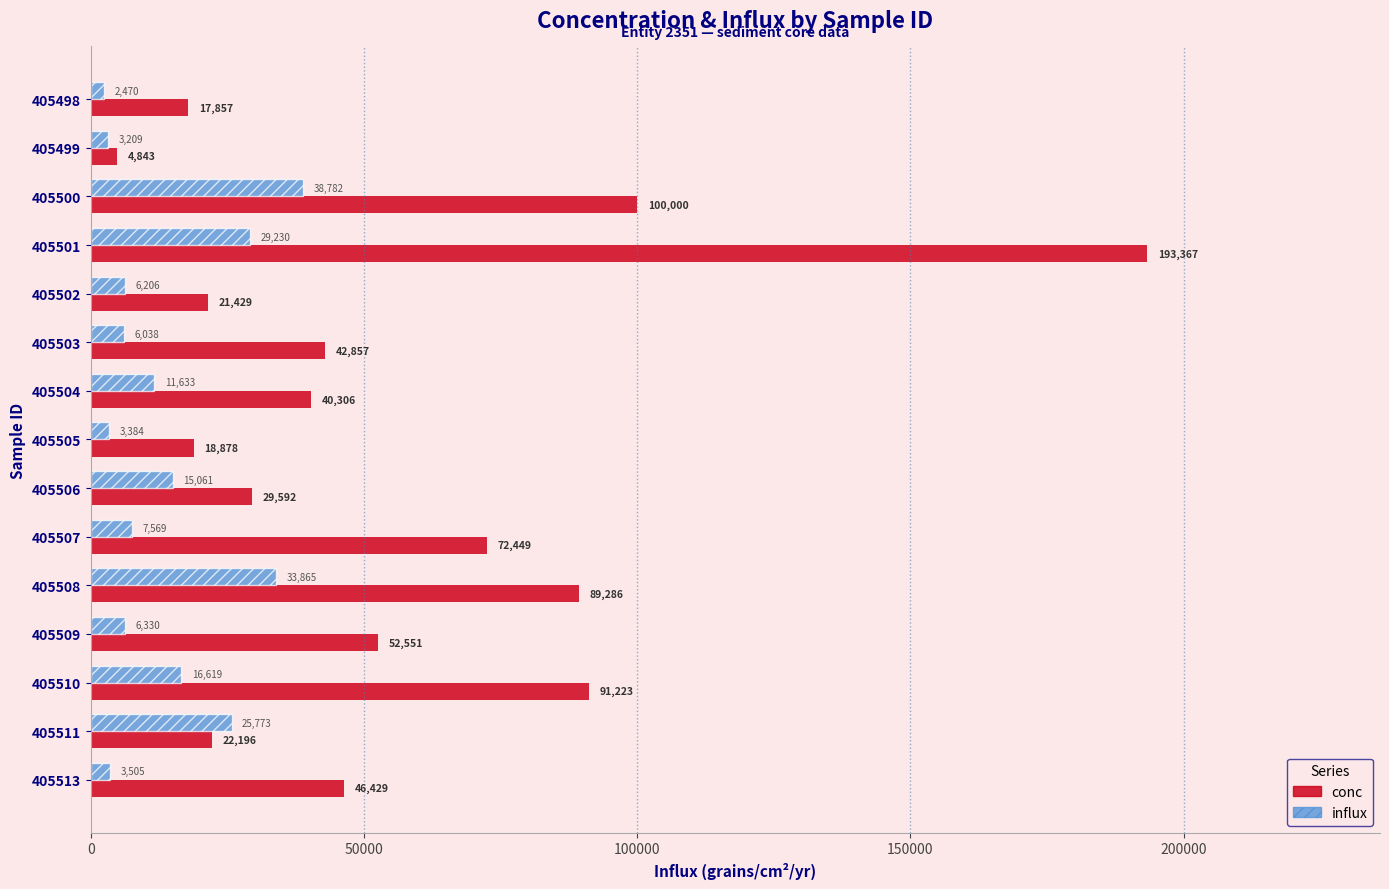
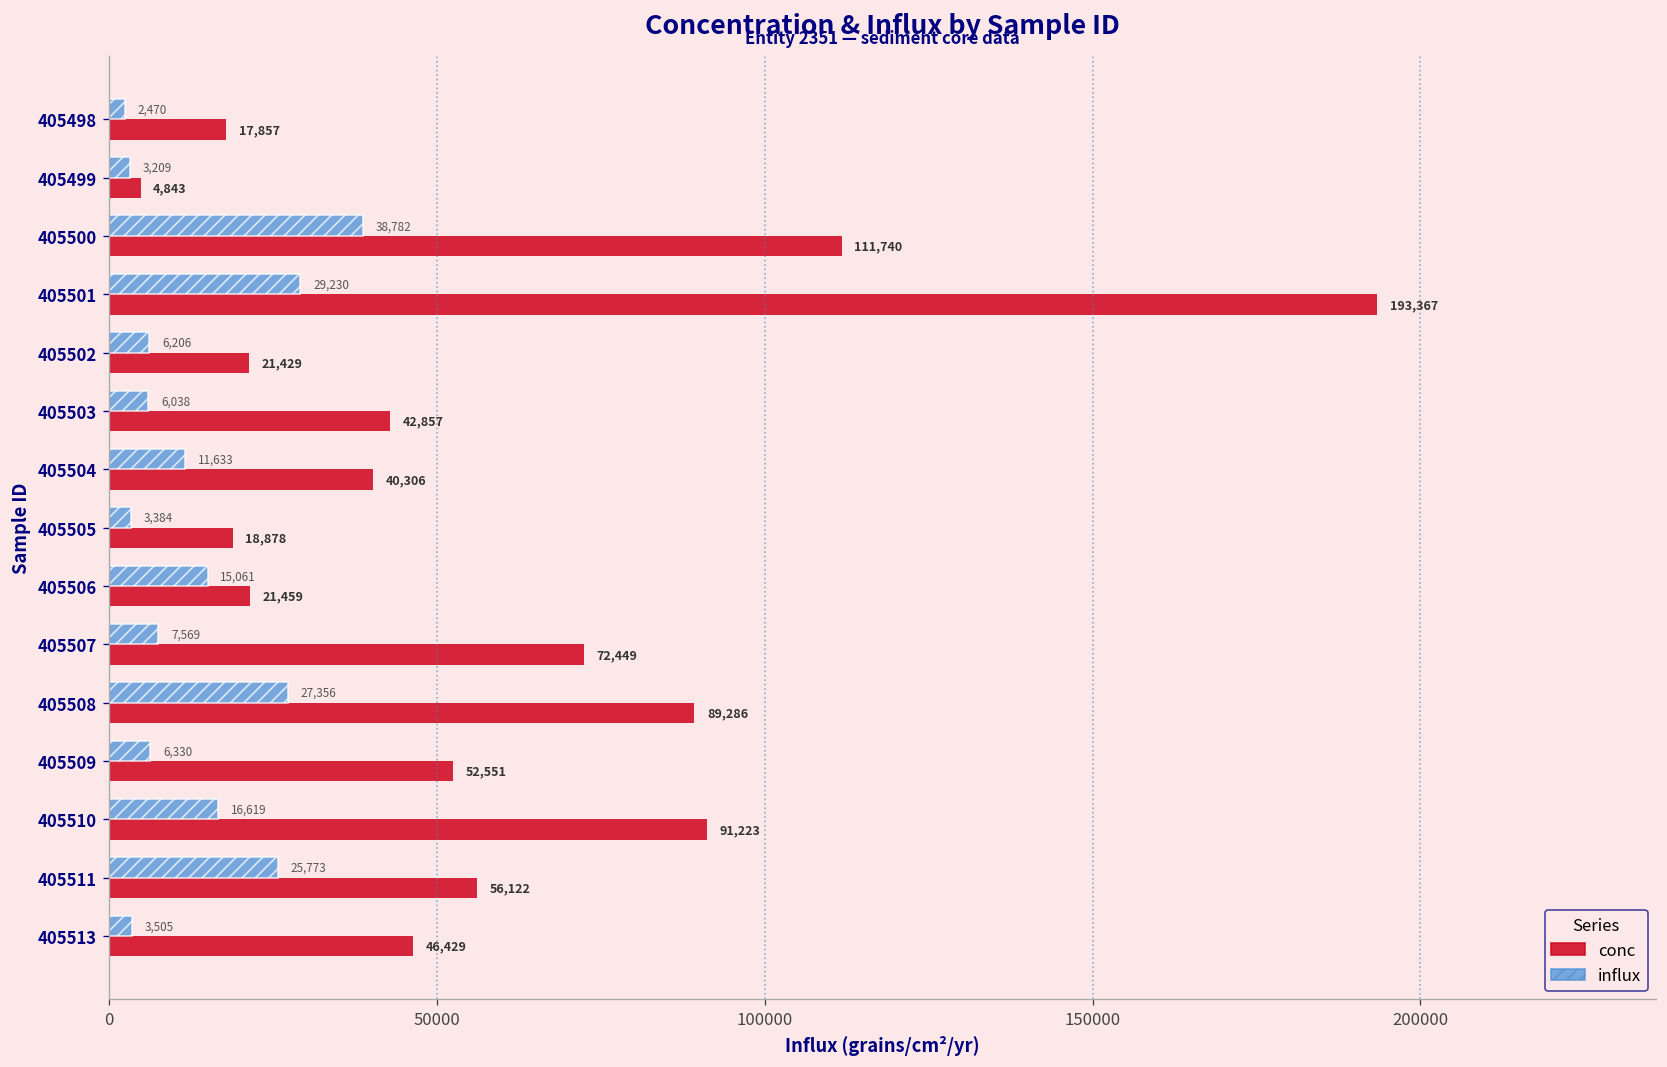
  {
    "conc": {
      "405498": "17,857",
      "405499": "4,843",
-     "405500": "100,000",
+     "405500": "111,740",
      "405501": "193,367",
      "405502": "21,429",
      "405503": "42,857",
      "405504": "40,306",
      "405505": "18,878",
-     "405506": "29,592",
+     "405506": "21,459",
      "405507": "72,449",
      "405508": "89,286",
      "405509": "52,551",
      "405510": "91,223",
-     "405511": "22,196",
+     "405511": "56,122",
      "405513": "46,429"
    },
    "influx": {
      "405498": "2,470",
      "405499": "3,209",
      "405500": "38,782",
      "405501": "29,230",
      "405502": "6,206",
      "405503": "6,038",
      "405504": "11,633",
      "405505": "3,384",
      "405506": "15,061",
      "405507": "7,569",
-     "405508": "33,865",
+     "405508": "27,356",
      "405509": "6,330",
      "405510": "16,619",
      "405511": "25,773",
      "405513": "3,505"
    }
  }
